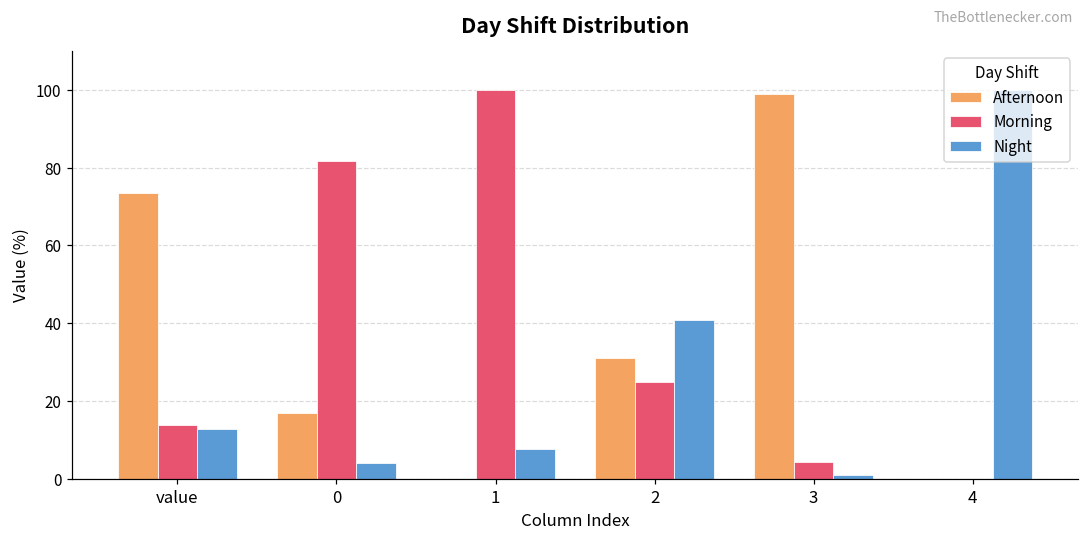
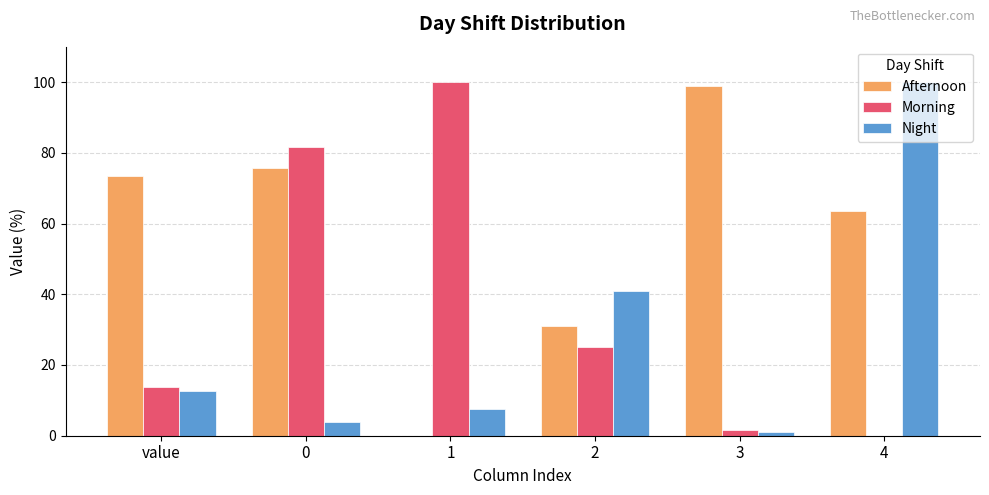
  {
    "Afternoon": {
      "value": 73,
-     "0": 17,
+     "0": 76,
      "1": 0,
      "2": 31,
      "3": 99,
-     "4": 0
+     "4": 63
    },
    "Morning": {
      "value": 14,
      "0": 82,
      "1": 100,
      "2": 25,
-     "3": 4,
+     "3": 2,
      "4": 0
    },
    "Night": {
      "value": 13,
      "0": 4,
      "1": 8,
      "2": 41,
      "3": 1
    }
  }
